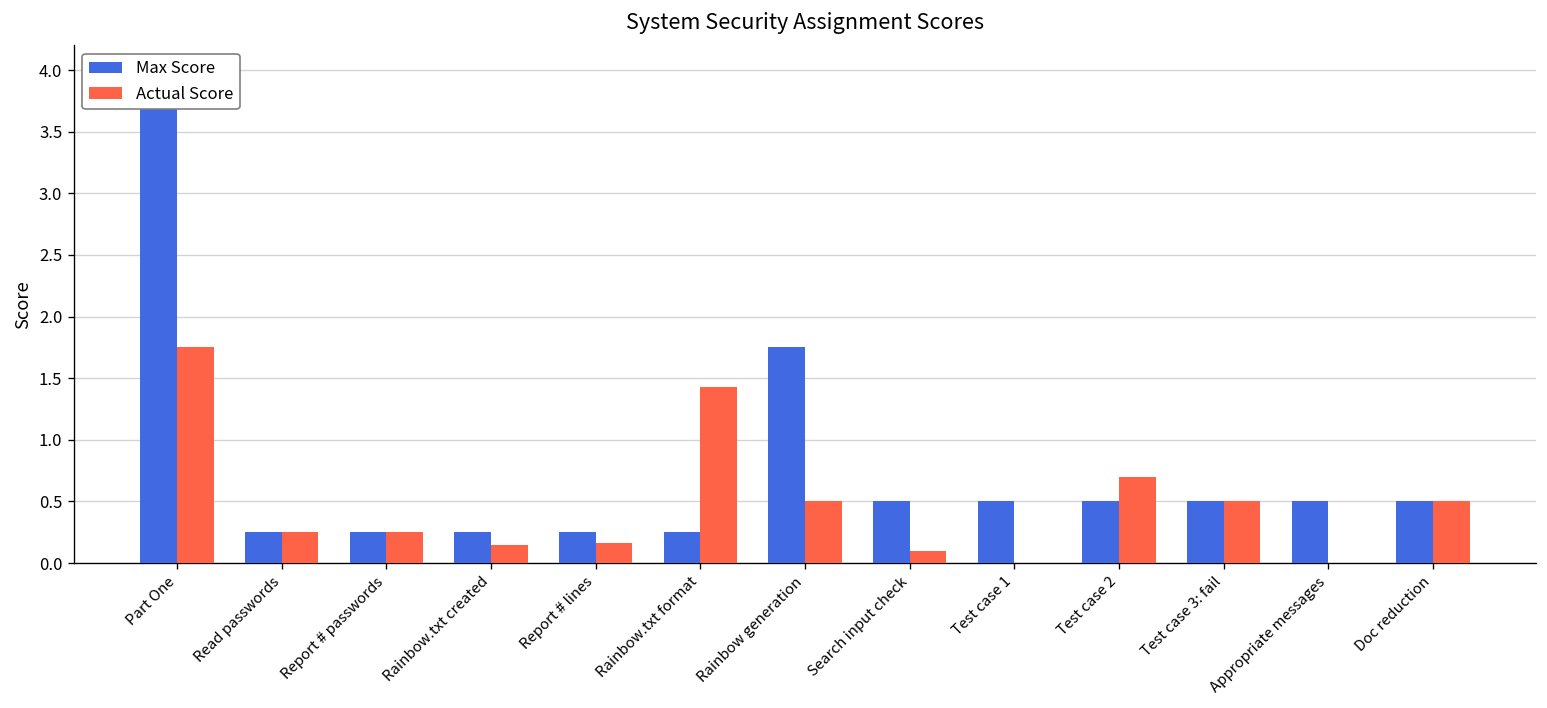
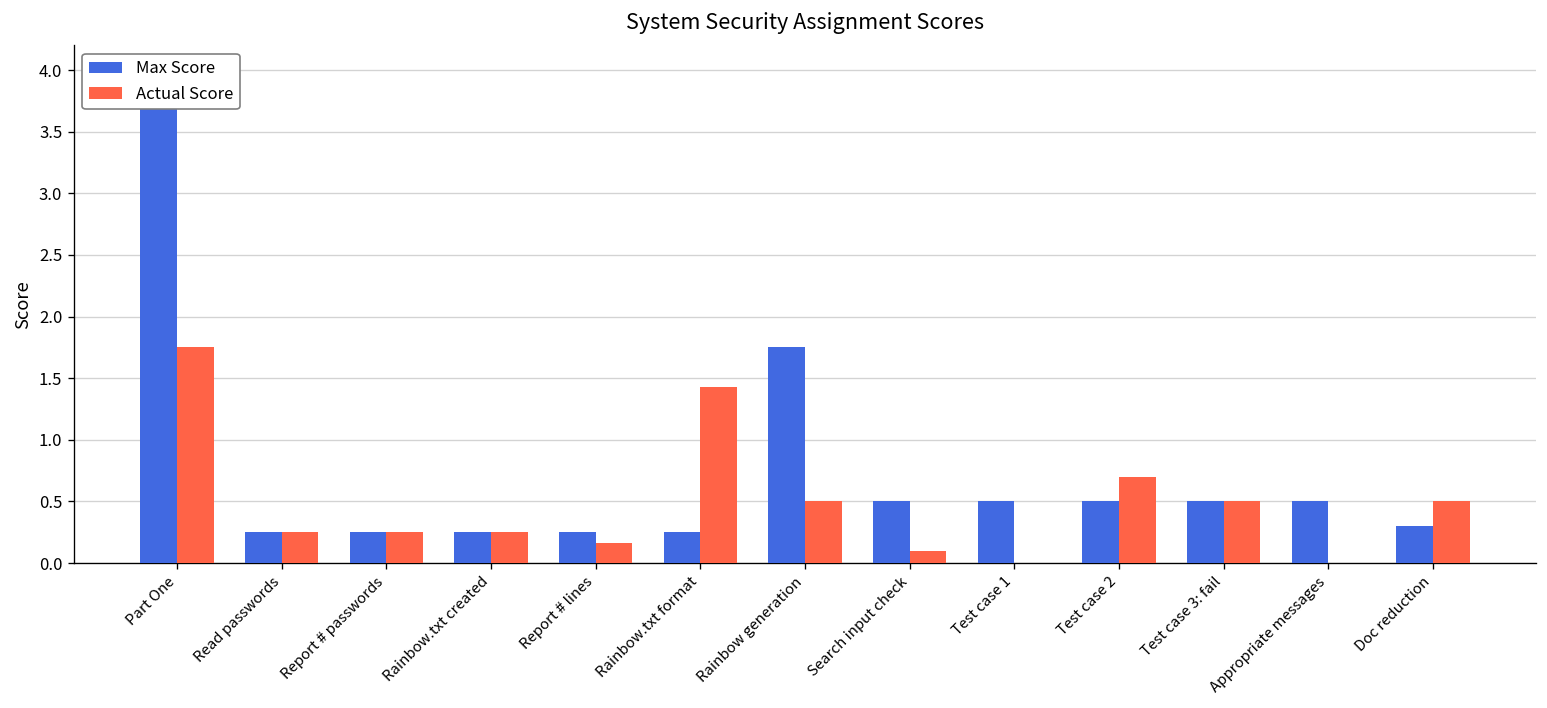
  {
    "Max Score": {
      "Read passwords": 0.25,
      "Report # passwords": 0.25,
      "Rainbow.txt created": 0.25,
      "Report # lines": 0.25,
      "Rainbow.txt format": 0.25,
      "Rainbow generation": 1.75,
      "Search input check": 0.5,
      "Test case 1": 0.5,
      "Test case 2": 0.5,
      "Test case 3: fail": 0.5,
      "Appropriate messages": 0.5,
-     "Doc reduction": 0.5
+     "Doc reduction": 0.3
    },
    "Actual Score": {
      "Part One": 1.75,
      "Read passwords": 0.25,
      "Report # passwords": 0.25,
-     "Rainbow.txt created": 0.15,
+     "Rainbow.txt created": 0.25,
      "Report # lines": 0.16,
      "Rainbow.txt format": 1.43,
      "Rainbow generation": 0.50,
      "Search input check": 0.10,
      "Test case 1": 0.00,
      "Test case 2": 0.70,
      "Test case 3: fail": 0.50,
      "Appropriate messages": 0.00,
      "Doc reduction": 0.50
    }
  }
